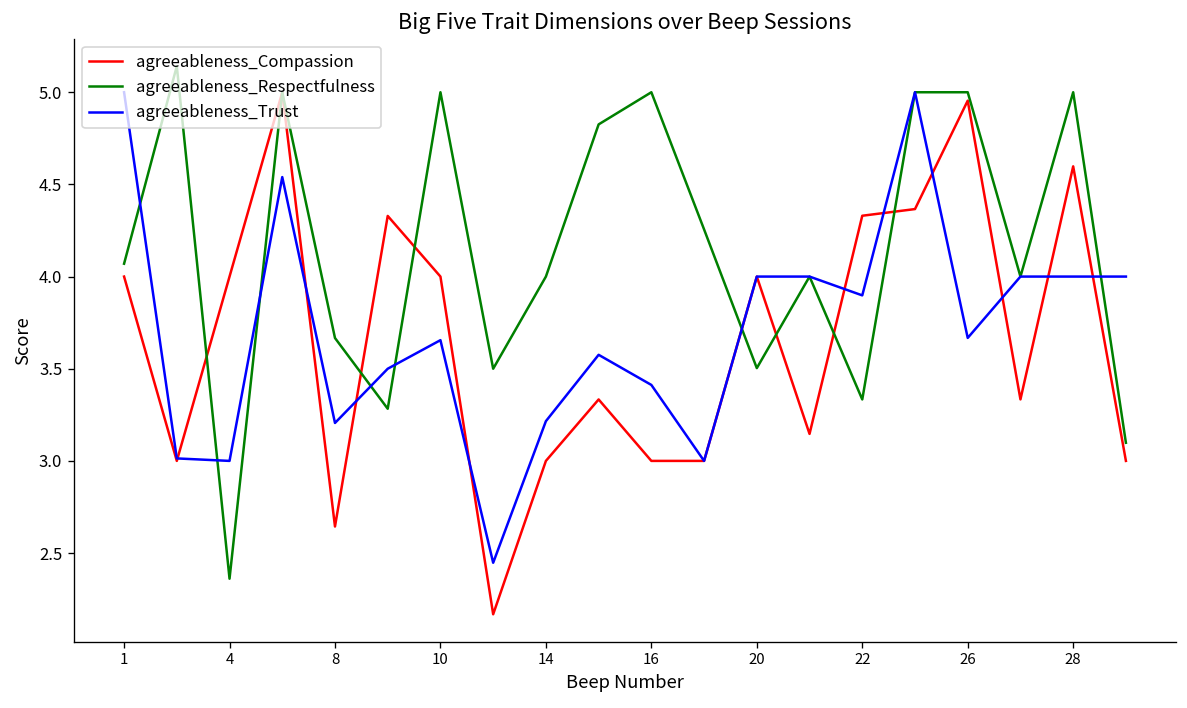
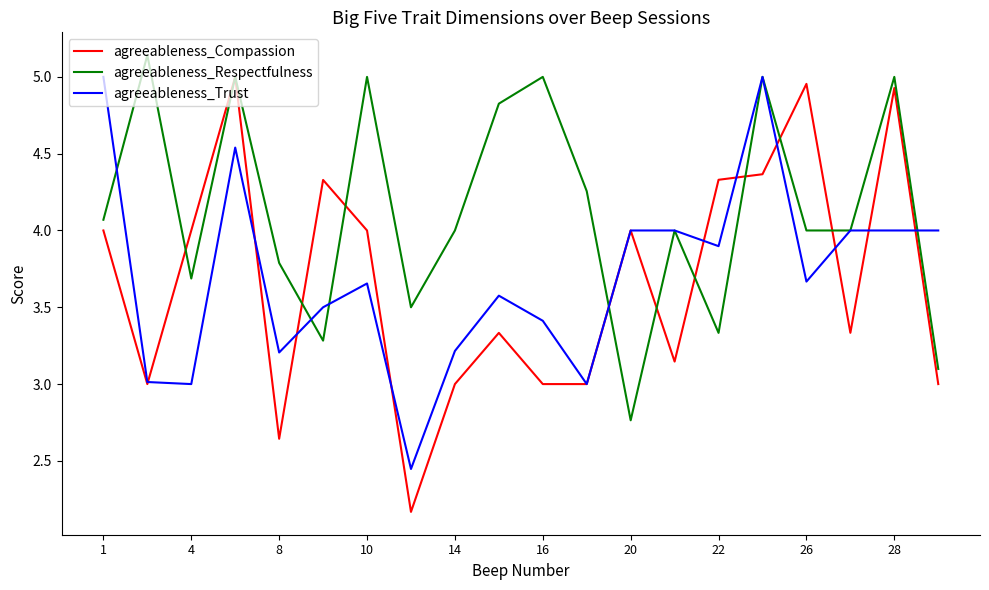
  {
    "agreeableness_Compassion": {
      "1": 4.00,
      "4": 4.00,
      "8": 2.64,
      "10": 4.00,
      "14": 3.00,
      "16": 3.00,
      "22": 4.33,
      "26": 4.95,
-     "28": 4.60
+     "28": 4.93
    },
    "agreeableness_Respectfulness": {
      "1": 4.07,
-     "4": 2.36,
-     "8": 3.67,
+     "4": 3.69,
+     "8": 3.79,
      "10": 5.00,
      "14": 4.00,
      "16": 5.00,
-     "20": 3.50,
+     "20": 2.76,
      "22": 3.33,
-     "26": 5,
+     "26": 4,
      "28": 5.00
    },
    "agreeableness_Trust": {
      "4": 3.00,
      "8": 3.21,
      "10": 3.66,
      "14": 3.22,
      "16": 3.41,
      "22": 3.90,
      "26": 3.67,
      "28": 4.00
    }
  }
